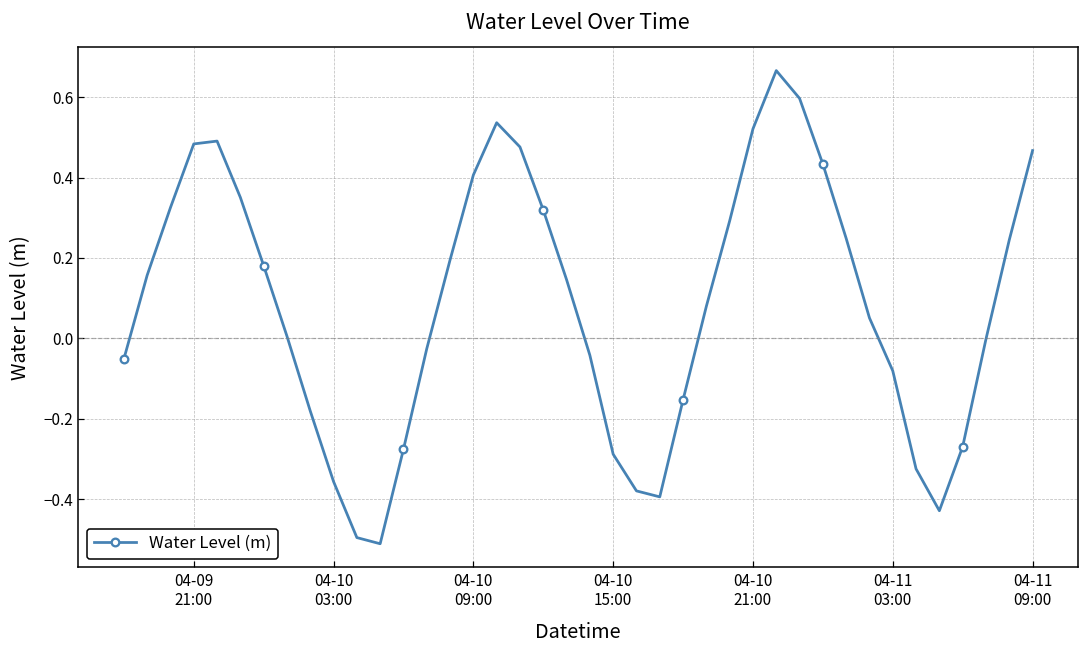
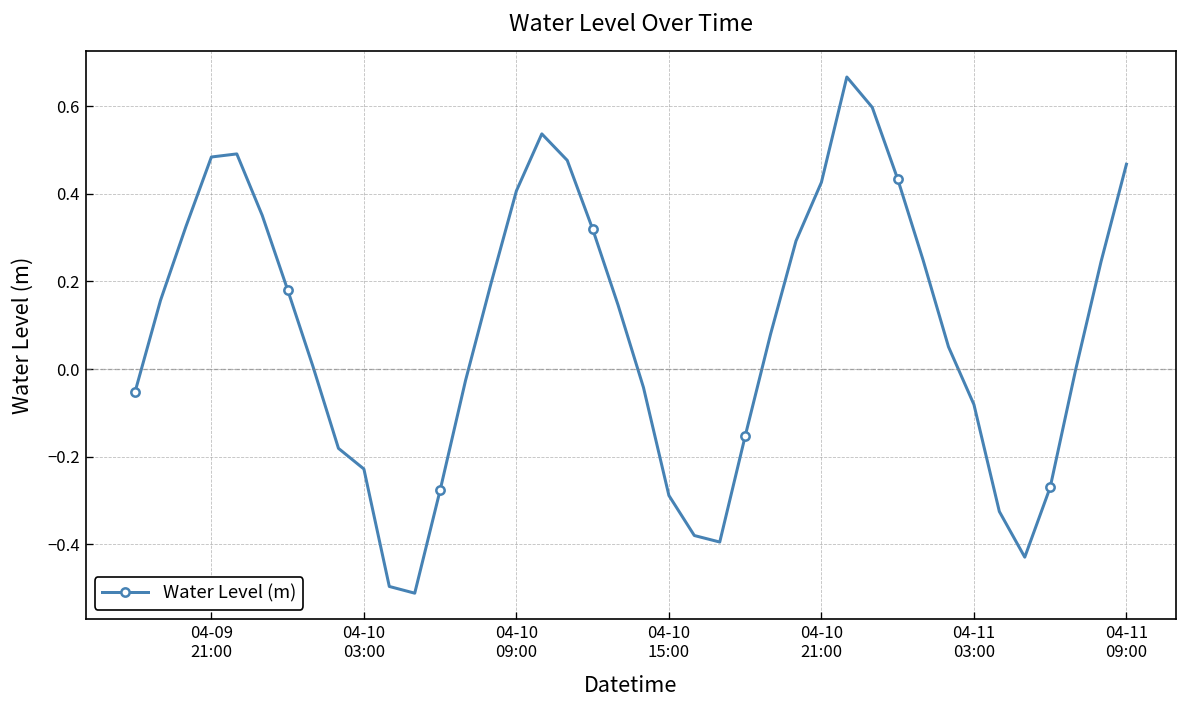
  {
    "04-09 21:00": 0.48,
-   "04-10 03:00": -0.36,
+   "04-10 03:00": -0.23,
    "04-10 09:00": 0.41,
    "04-10 15:00": -0.29,
-   "04-10 21:00": 0.52,
+   "04-10 21:00": 0.43,
    "04-11 03:00": -0.08,
    "04-11 09:00": 0.47
  }
